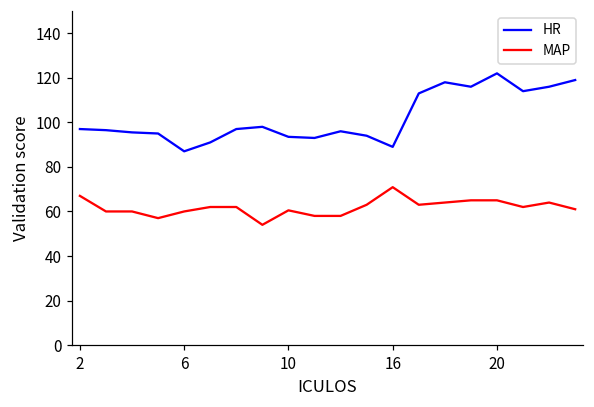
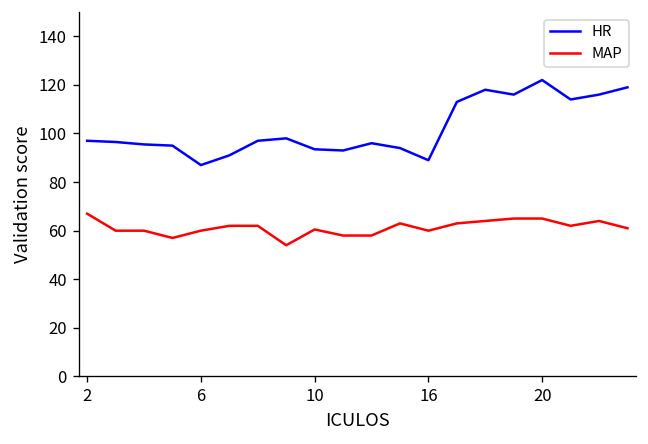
  {
    "HR": {
      "16": 89,
      "20": 122
    },
    "MAP": {
-     "16": 71,
+     "16": 60,
      "20": 65
    }
  }
